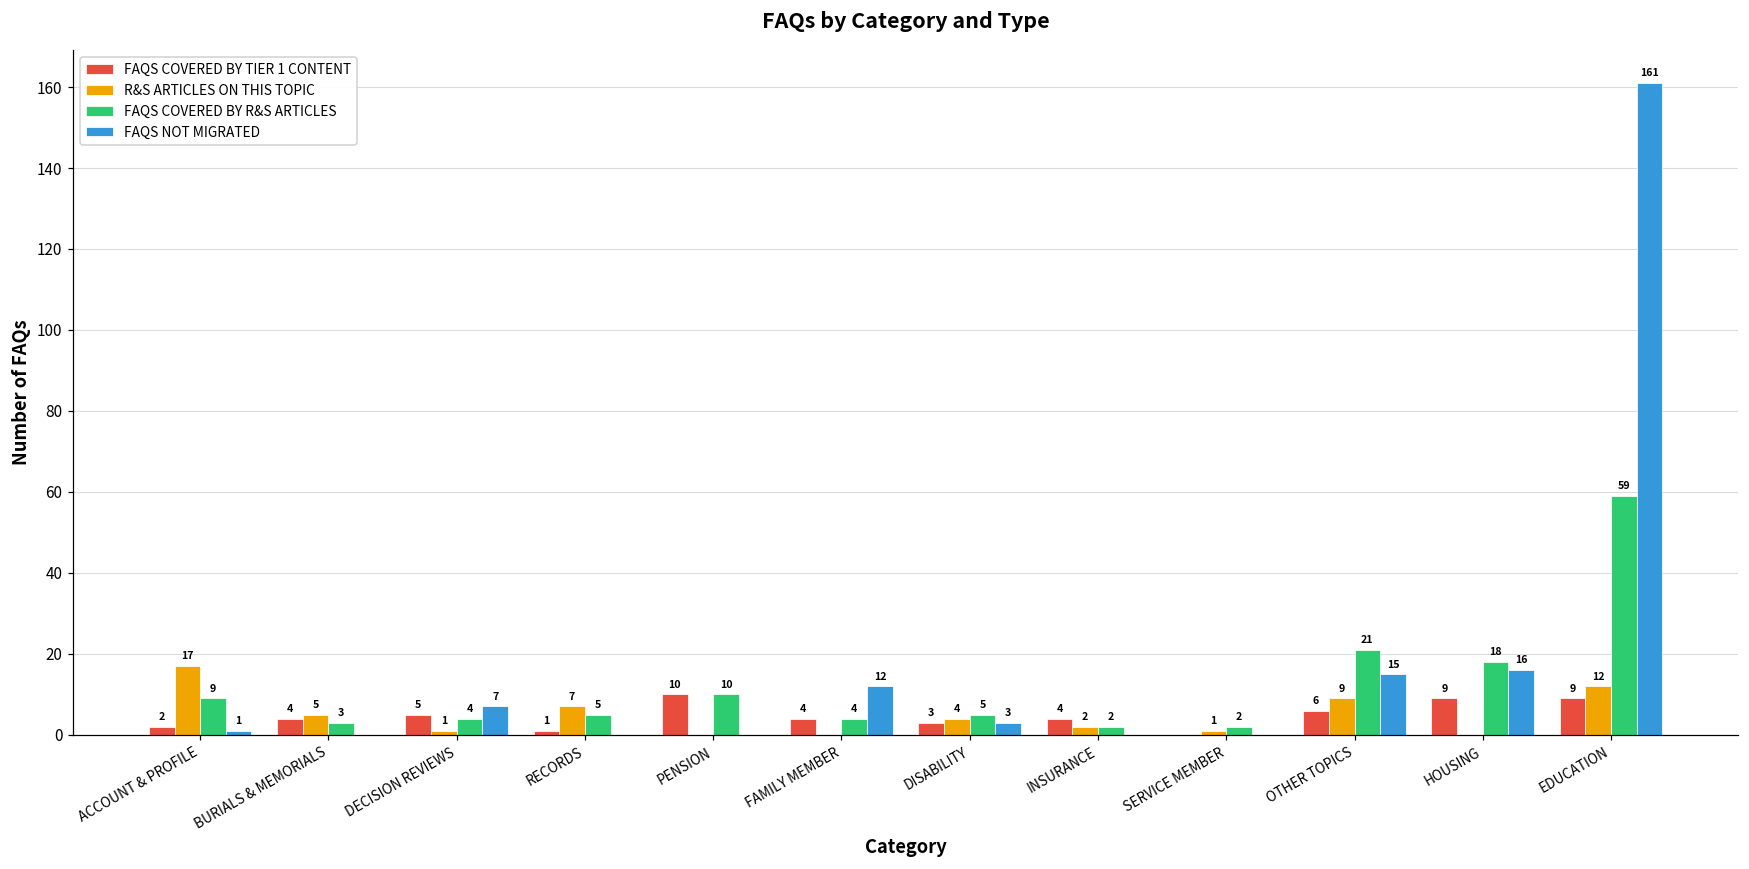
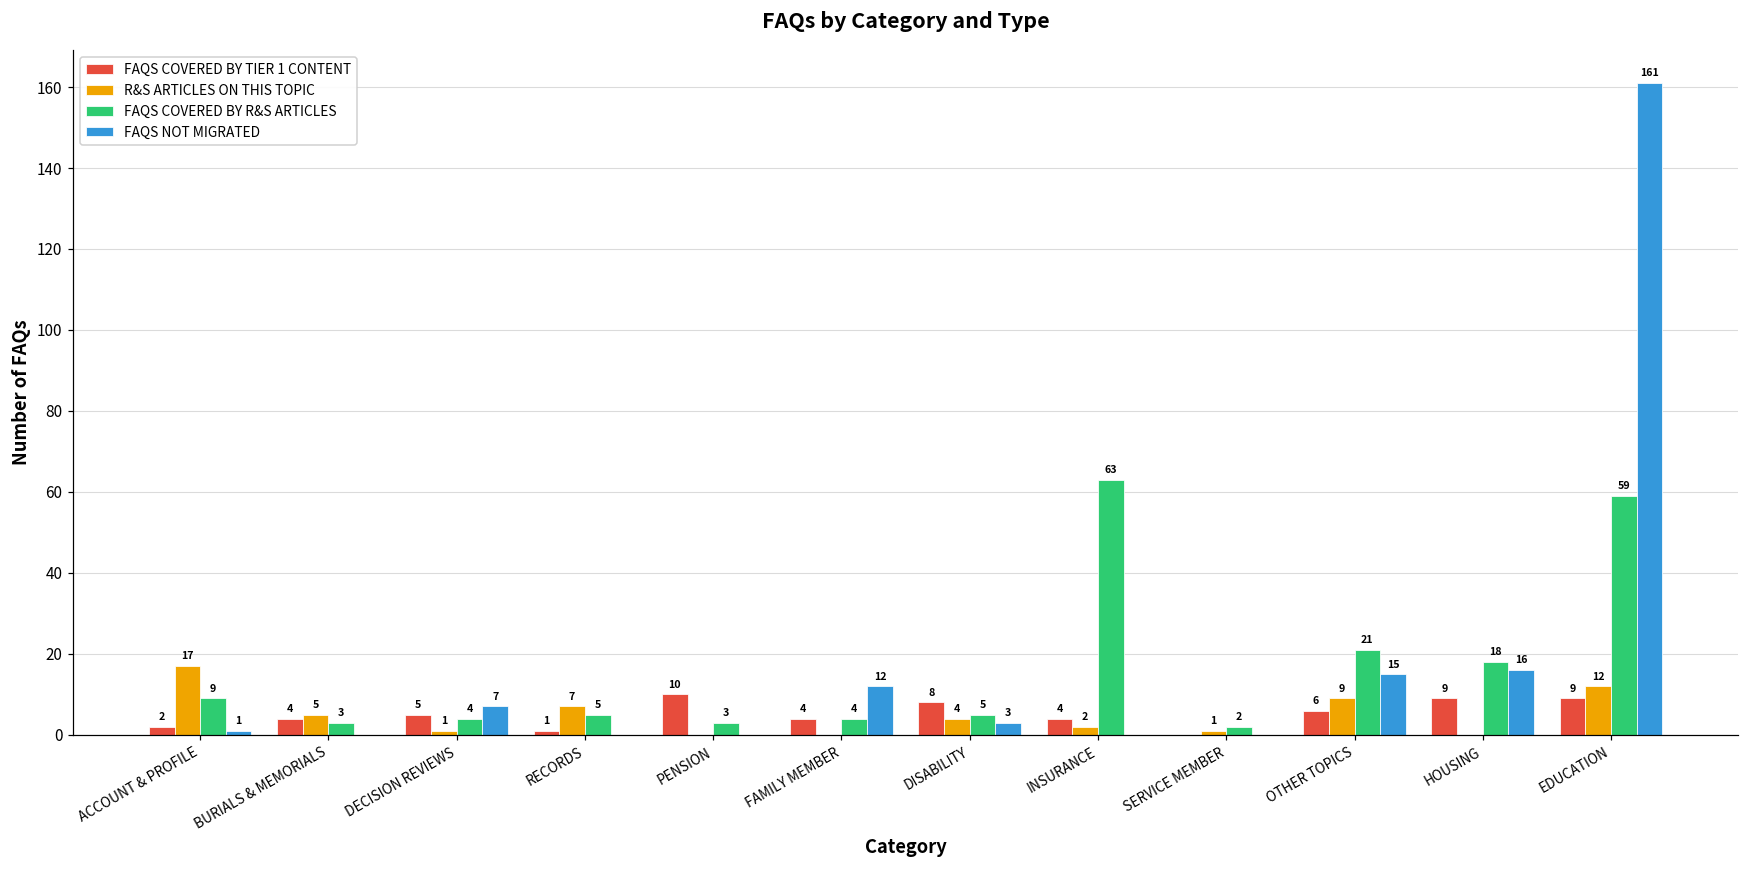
  {
    "FAQS COVERED BY TIER 1 CONTENT": {
      "ACCOUNT & PROFILE": 2,
      "BURIALS & MEMORIALS": 4,
      "DECISION REVIEWS": 5,
      "RECORDS": 1,
      "PENSION": 10,
      "FAMILY MEMBER": 4,
-     "DISABILITY": 3,
+     "DISABILITY": 8,
      "INSURANCE": 4,
      "OTHER TOPICS": 6,
      "HOUSING": 9,
      "EDUCATION": 9
    },
    "R&S ARTICLES ON THIS TOPIC": {
      "ACCOUNT & PROFILE": 17,
      "BURIALS & MEMORIALS": 5,
      "DECISION REVIEWS": 1,
      "RECORDS": 7,
      "DISABILITY": 4,
      "INSURANCE": 2,
      "SERVICE MEMBER": 1,
      "OTHER TOPICS": 9,
      "EDUCATION": 12
    },
    "FAQS COVERED BY R&S ARTICLES": {
      "ACCOUNT & PROFILE": 9,
      "BURIALS & MEMORIALS": 3,
      "DECISION REVIEWS": 4,
      "RECORDS": 5,
-     "PENSION": 10,
+     "PENSION": 3,
      "FAMILY MEMBER": 4,
      "DISABILITY": 5,
-     "INSURANCE": 2,
+     "INSURANCE": 63,
      "SERVICE MEMBER": 2,
      "OTHER TOPICS": 21,
      "HOUSING": 18,
      "EDUCATION": 59
    },
    "FAQS NOT MIGRATED": {
      "ACCOUNT & PROFILE": 1,
      "DECISION REVIEWS": 7,
      "FAMILY MEMBER": 12,
      "DISABILITY": 3,
      "OTHER TOPICS": 15,
      "HOUSING": 16,
      "EDUCATION": 161
    }
  }
